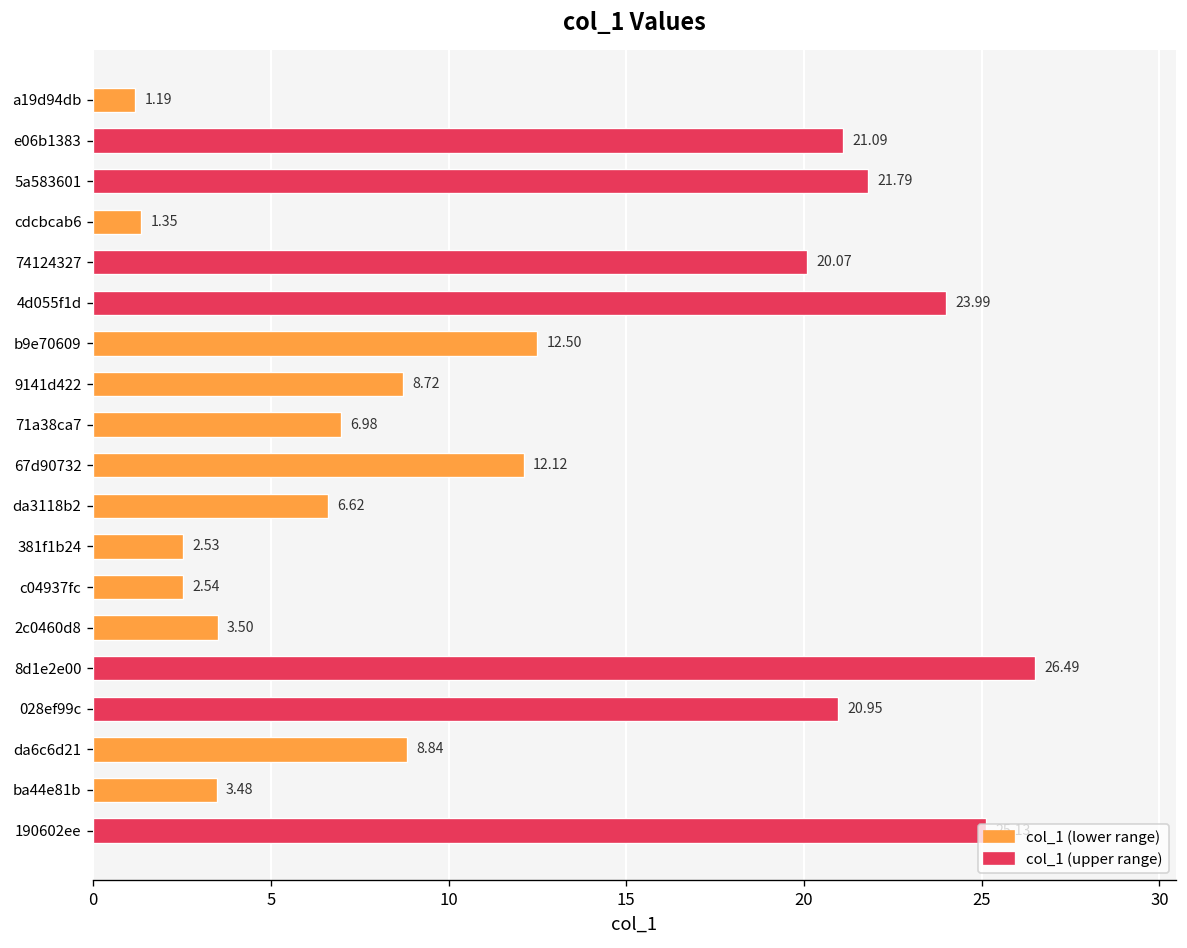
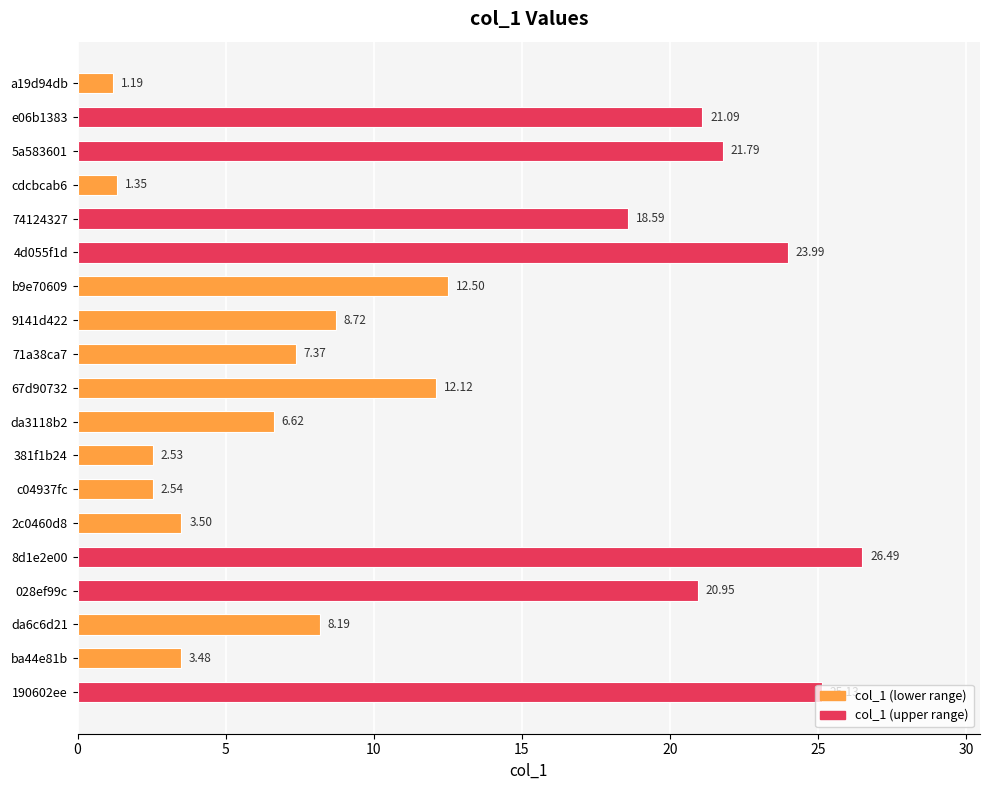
  {
    "a19d94db": 1.19,
    "e06b1383": 21.09,
    "5a583601": 21.79,
    "cdcbcab6": 1.35,
-   "74124327": 20.07,
+   "74124327": 18.59,
    "4d055f1d": 23.99,
    "b9e70609": 12.50,
    "9141d422": 8.72,
-   "71a38ca7": 6.98,
+   "71a38ca7": 7.37,
    "67d90732": 12.12,
    "da3118b2": 6.62,
    "381f1b24": 2.53,
    "c04937fc": 2.54,
    "2c0460d8": 3.50,
    "8d1e2e00": 26.49,
    "028ef99c": 20.95,
-   "da6c6d21": 8.84,
+   "da6c6d21": 8.19,
    "ba44e81b": 3.48
  }
